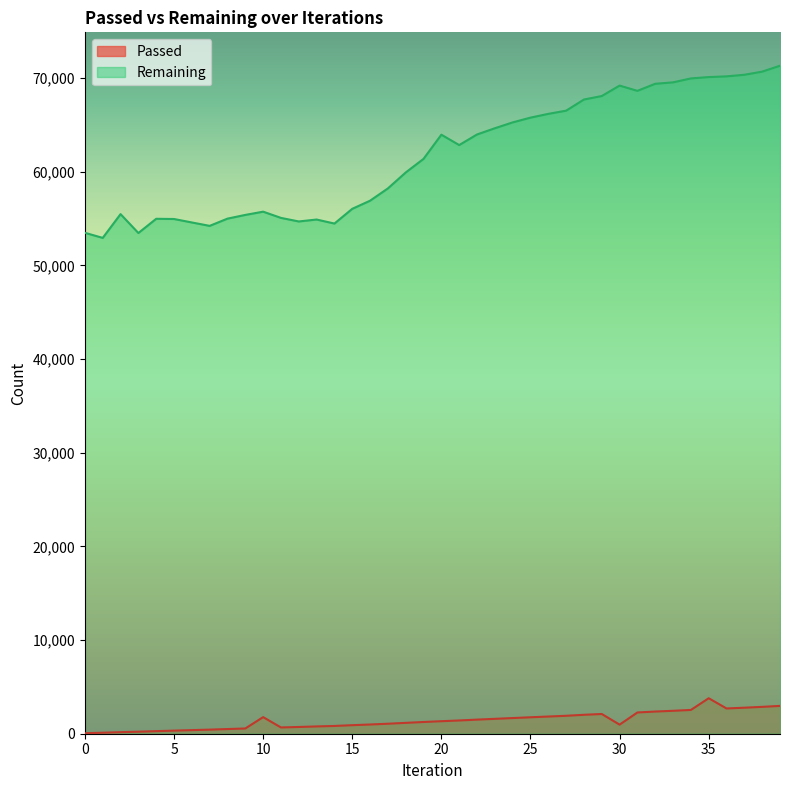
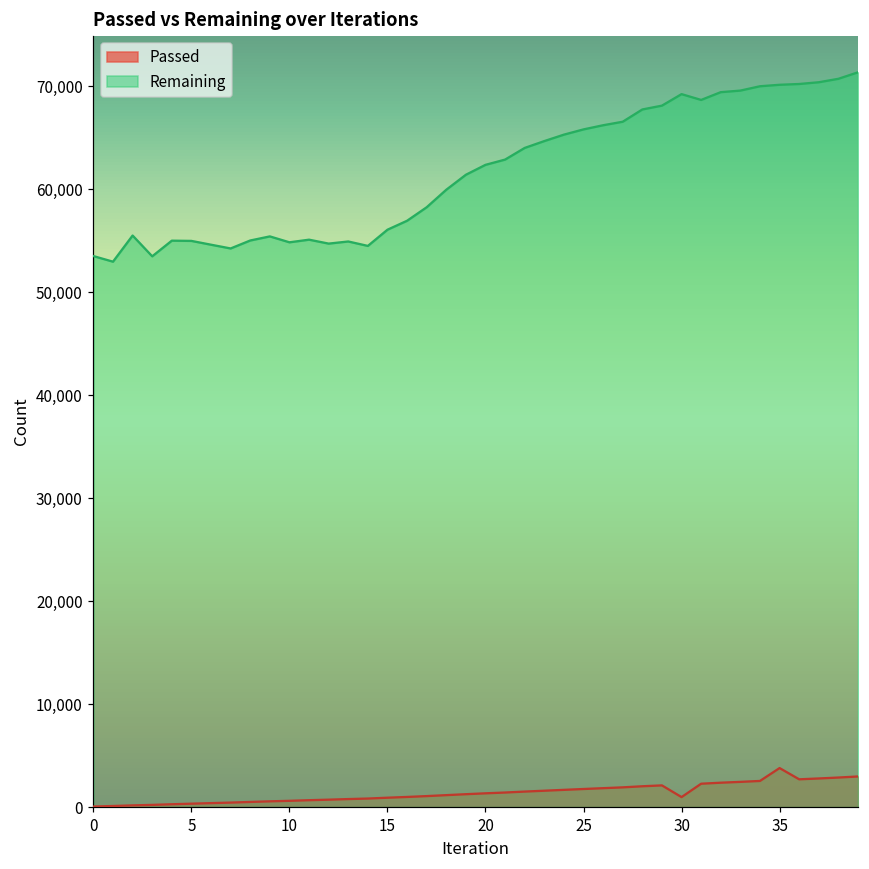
  {
    "Passed": {
      "0": "0",
      "5": "0",
-     "10": "2,000",
+     "10": "1,000",
      "15": "1,000",
      "20": "1,000",
      "25": "2,000",
      "30": "1,000",
      "35": "4,000"
    },
    "Remaining": {
      "0": "53,000",
      "5": "55,000",
-     "10": "56,000",
+     "10": "55,000",
      "15": "56,000",
-     "20": "64,000",
+     "20": "62,000",
      "25": "66,000",
      "30": "69,000",
      "35": "70,000"
    }
  }
